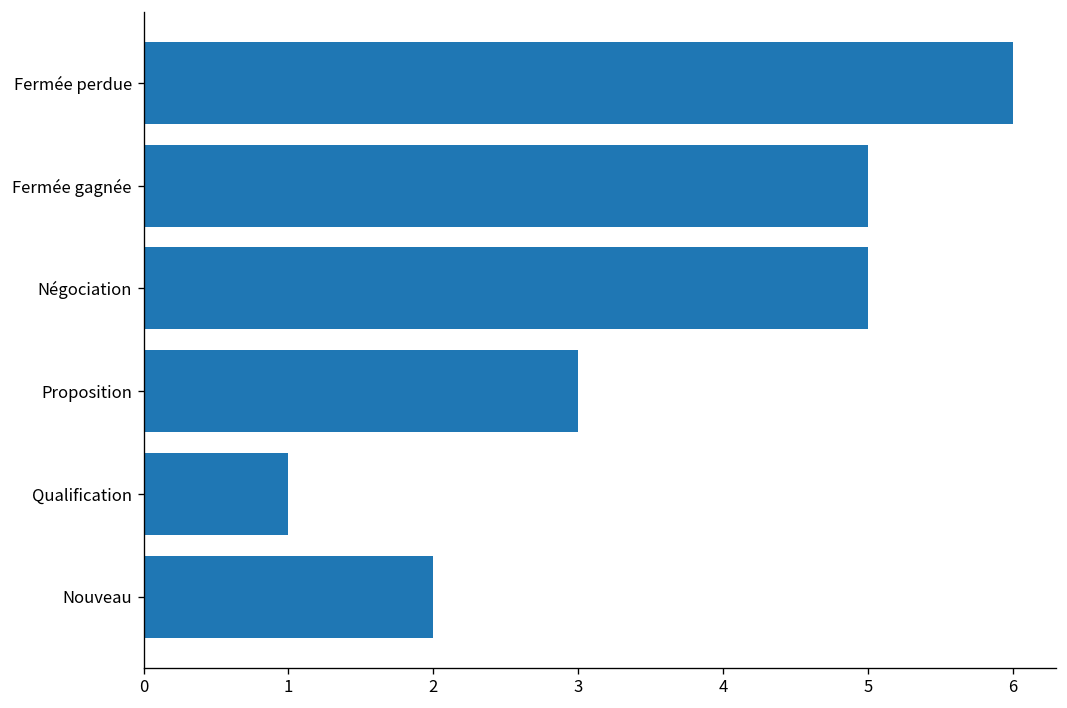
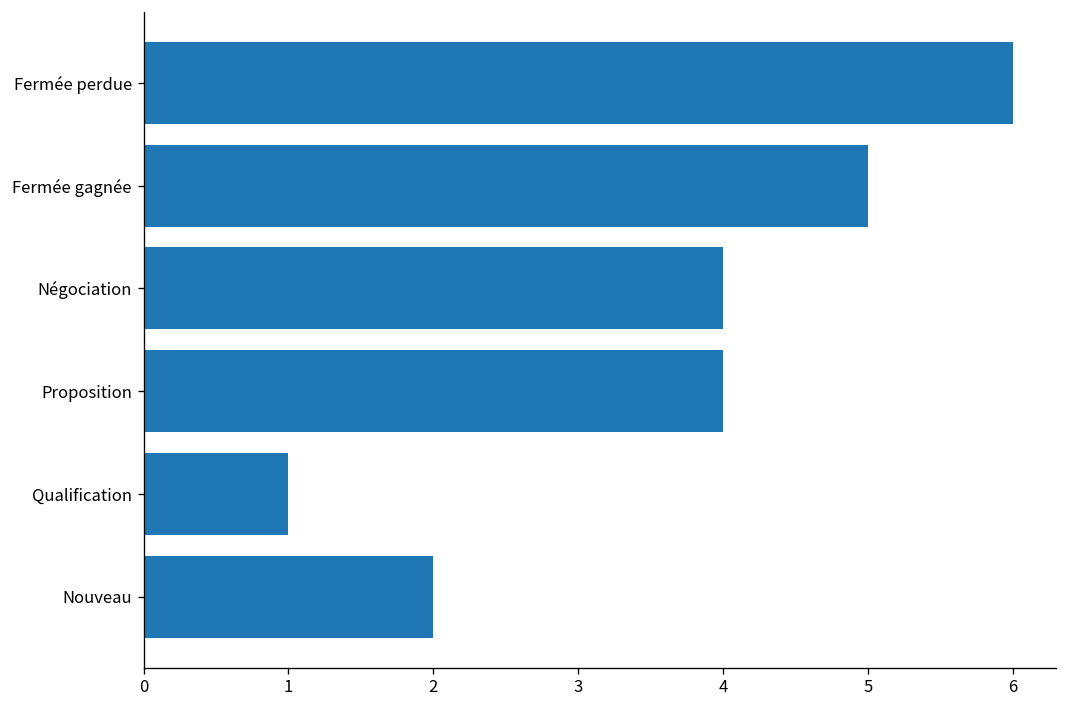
  {
    "Fermée perdue": 6,
    "Fermée gagnée": 5,
-   "Négociation": 5,
-   "Proposition": 3,
+   "Négociation": 4,
+   "Proposition": 4,
    "Qualification": 1,
    "Nouveau": 2
  }
